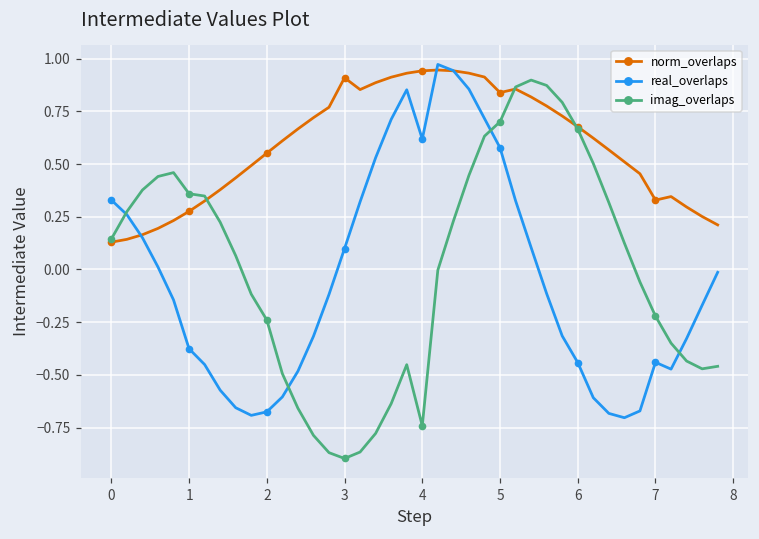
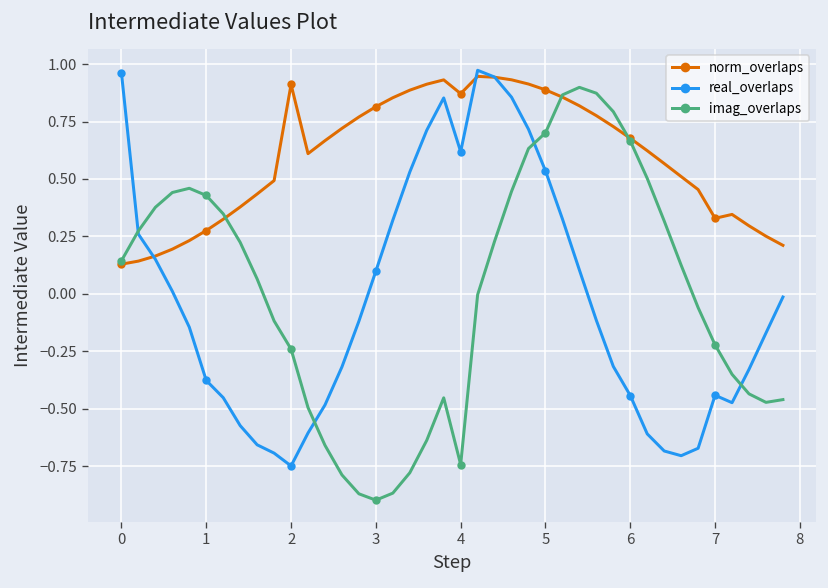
  {
    "norm_overlaps": {
      "0": 0.13,
      "1": 0.28,
-     "2": 0.55,
-     "3": 0.91,
-     "4": 0.94,
-     "5": 0.84,
+     "2": 0.91,
+     "3": 0.81,
+     "4": 0.87,
+     "5": 0.89,
      "7": 0.33
    },
    "real_overlaps": {
-     "0": 0.33,
+     "0": 0.96,
      "1": -0.38,
-     "2": -0.68,
+     "2": -0.75,
      "3": 0.10,
      "4": 0.62,
-     "5": 0.58,
+     "5": 0.54,
      "6": -0.44,
      "7": -0.44
    },
    "imag_overlaps": {
      "0": 0.14,
-     "1": 0.36,
+     "1": 0.43,
      "2": -0.24,
      "3": -0.90,
      "4": -0.74,
      "5": 0.70,
      "7": -0.22
    }
  }
